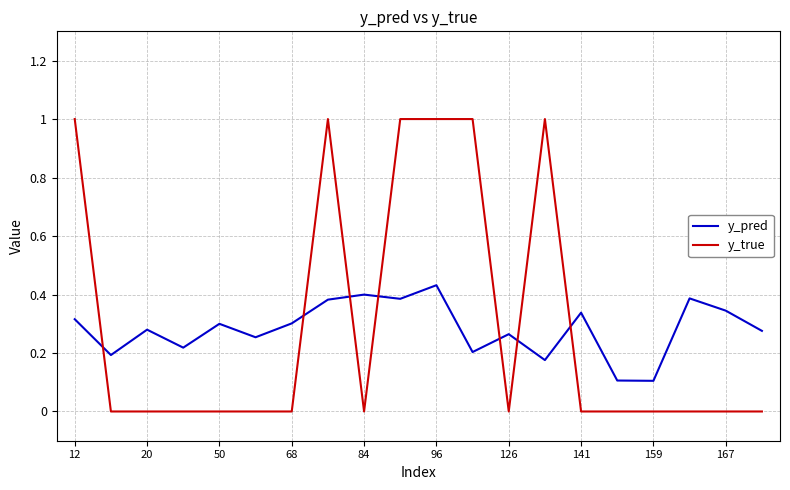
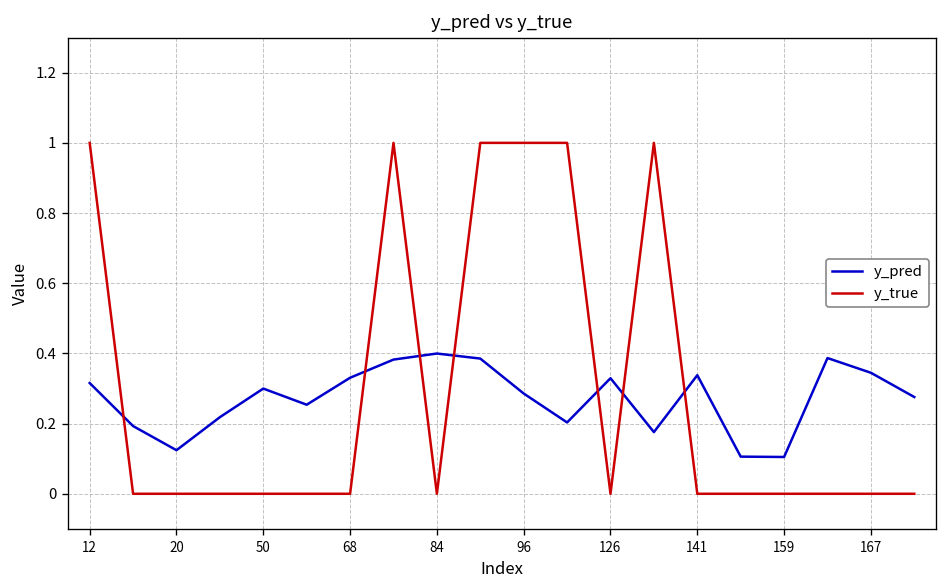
  {
    "y_pred": {
      "12": 0.32,
-     "20": 0.28,
+     "20": 0.12,
      "50": 0.30,
-     "68": 0.30,
+     "68": 0.33,
      "84": 0.40,
-     "96": 0.43,
-     "126": 0.26,
+     "96": 0.29,
+     "126": 0.33,
      "141": 0.34,
      "159": 0.10,
      "167": 0.34
    },
    "y_true": {
      "12": 1.00,
      "20": 0.00,
      "50": 0.00,
      "68": 0.00,
      "84": 0.00,
      "96": 1.00,
      "126": 0.00,
      "141": 0.00,
      "159": 0.00,
      "167": 0.00
    }
  }
